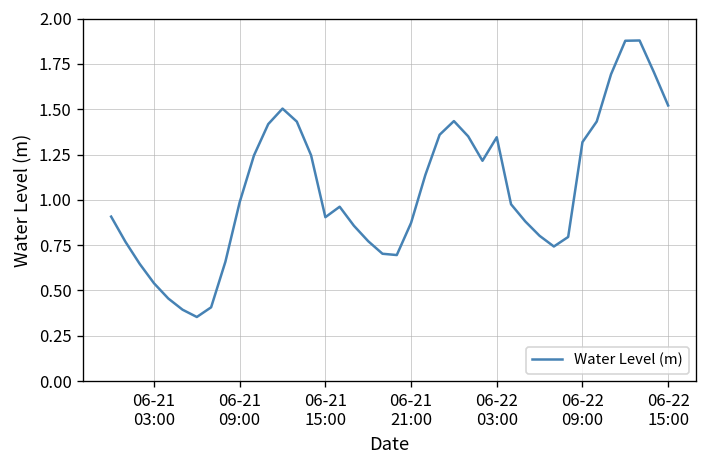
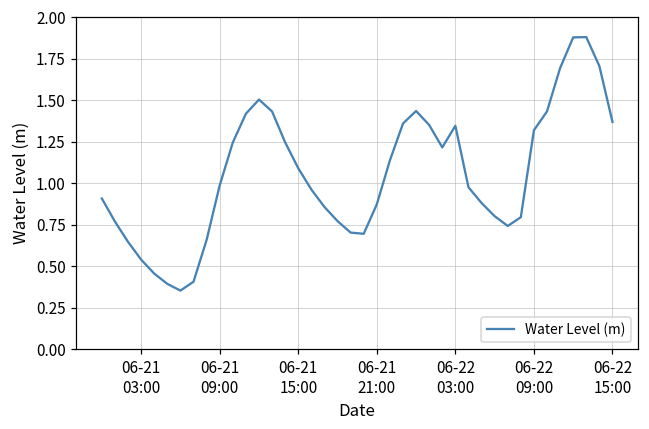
  {
    "06-21 03:00": 0.54,
    "06-21 09:00": 0.99,
-   "06-21 15:00": 0.90,
+   "06-21 15:00": 1.09,
    "06-21 21:00": 0.87,
    "06-22 03:00": 1.35,
    "06-22 09:00": 1.32,
-   "06-22 15:00": 1.52
+   "06-22 15:00": 1.37
  }
